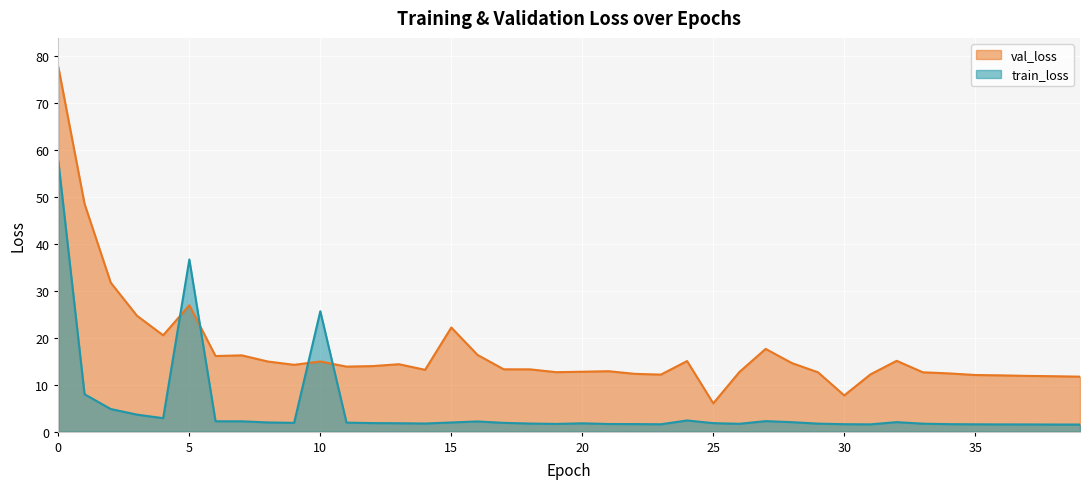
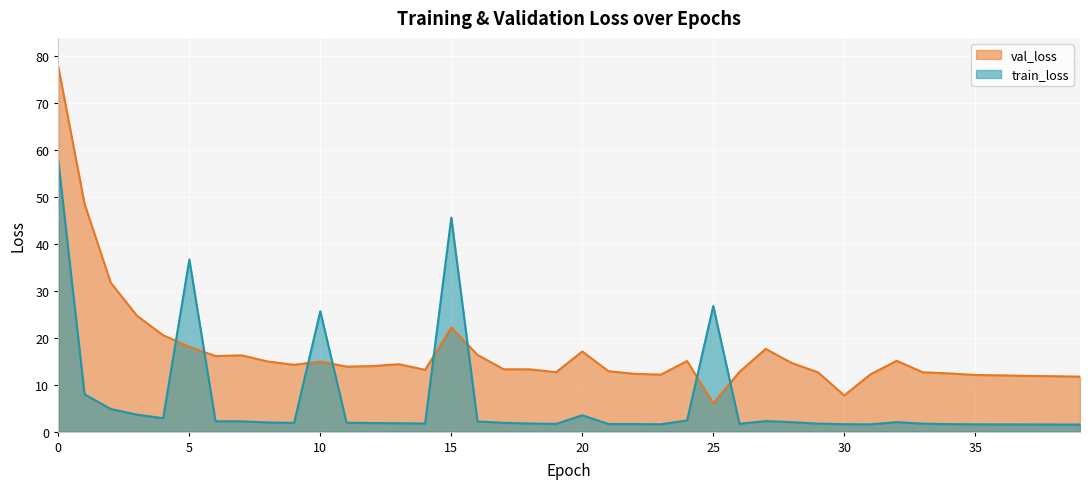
  {
    "val_loss": {
      "0": 78,
-     "5": 27,
+     "5": 18,
      "10": 15,
      "15": 22,
-     "20": 13,
+     "20": 17,
      "25": 6,
      "30": 8,
      "35": 12
    },
    "train_loss": {
      "0": 58,
      "5": 37,
      "10": 26,
-     "15": 2,
-     "20": 2,
-     "25": 2,
+     "15": 46,
+     "20": 3,
+     "25": 27,
      "30": 2,
      "35": 2
    }
  }
